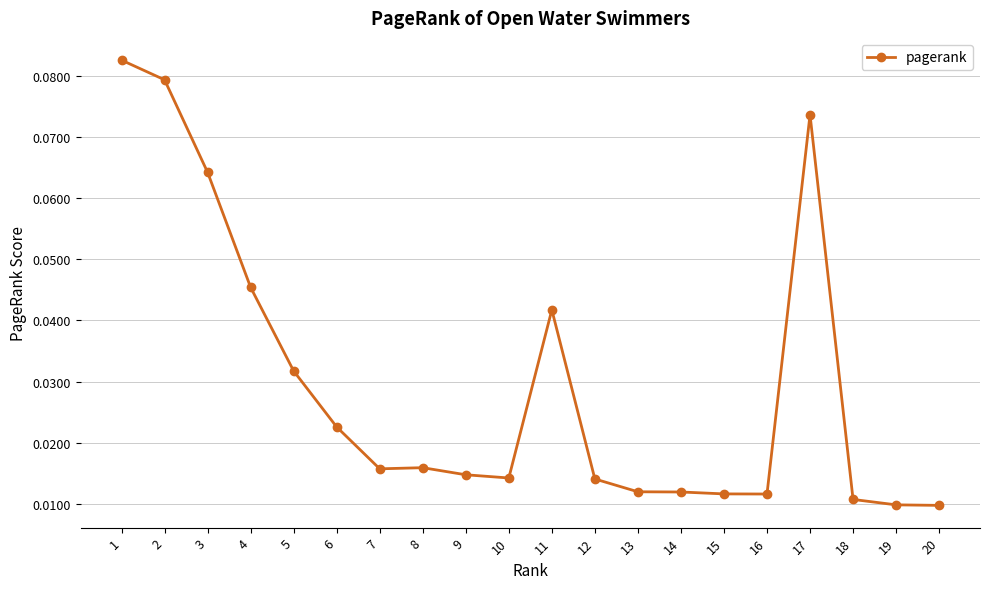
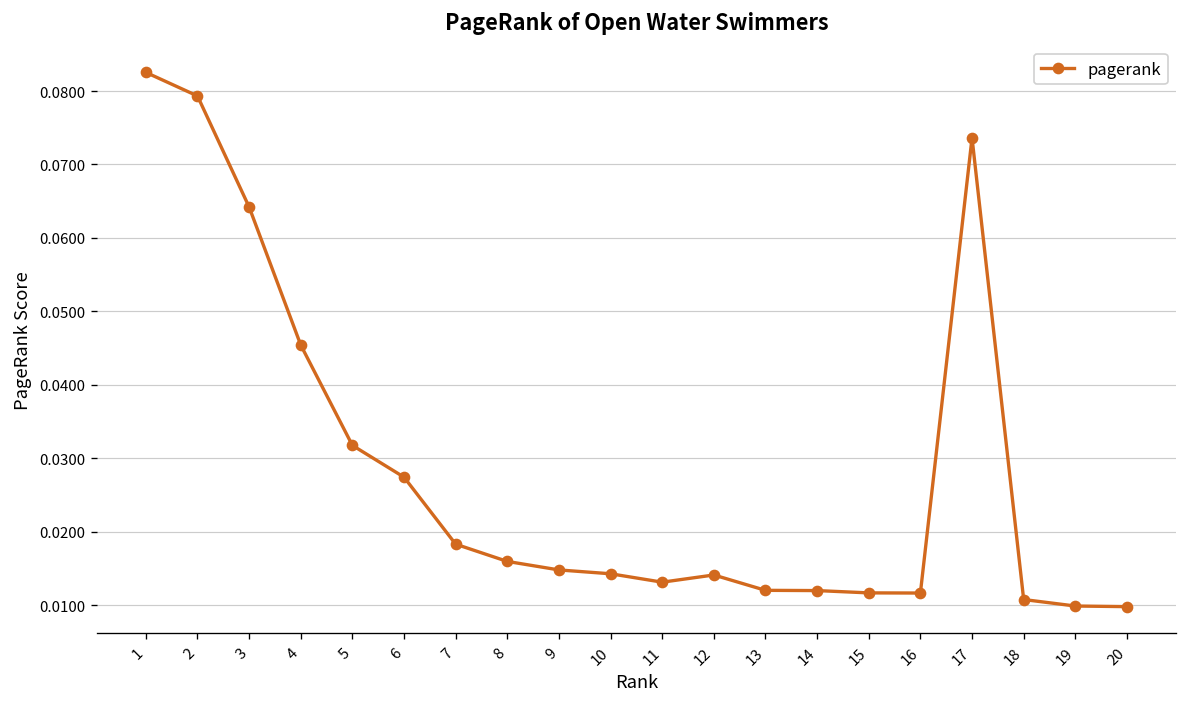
  {
    "1": 0.083,
    "2": 0.079,
    "3": 0.064,
    "4": 0.045,
    "5": 0.032,
-   "6": 0.023,
-   "7": 0.016,
+   "6": 0.027,
+   "7": 0.018,
    "8": 0.016,
    "9": 0.015,
    "10": 0.014,
-   "11": 0.042,
+   "11": 0.013,
    "12": 0.014,
    "13": 0.012,
    "14": 0.012,
    "15": 0.012,
    "16": 0.012,
    "17": 0.074,
    "18": 0.011,
    "19": 0.010,
    "20": 0.010
  }
